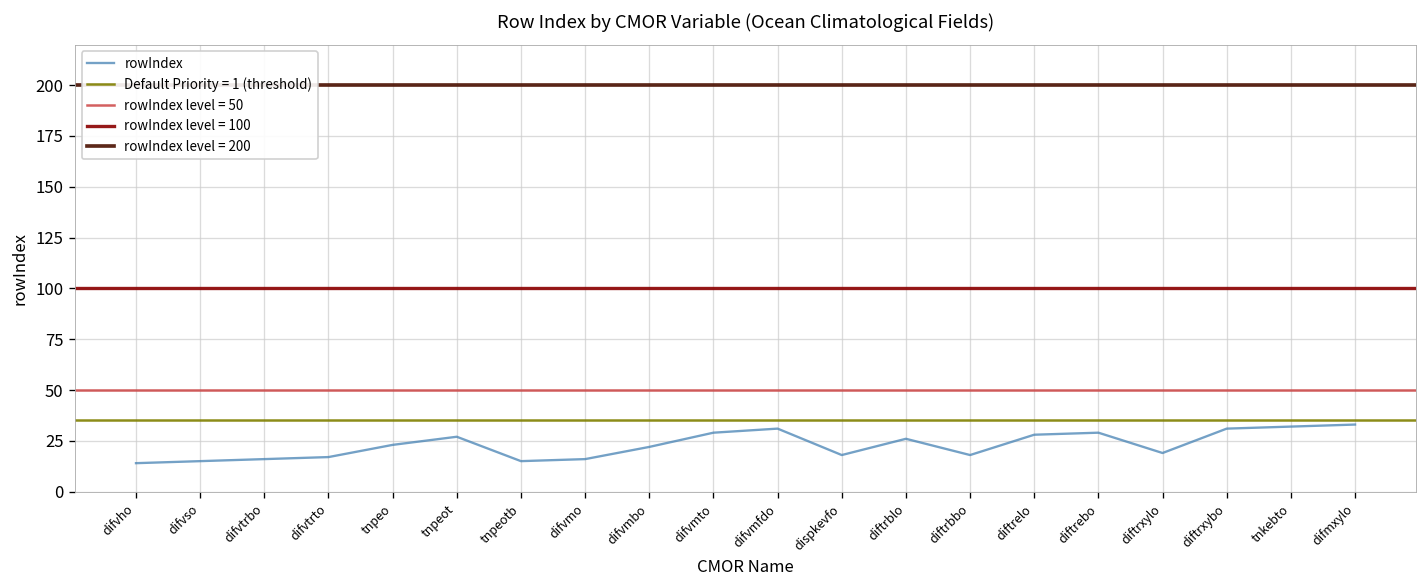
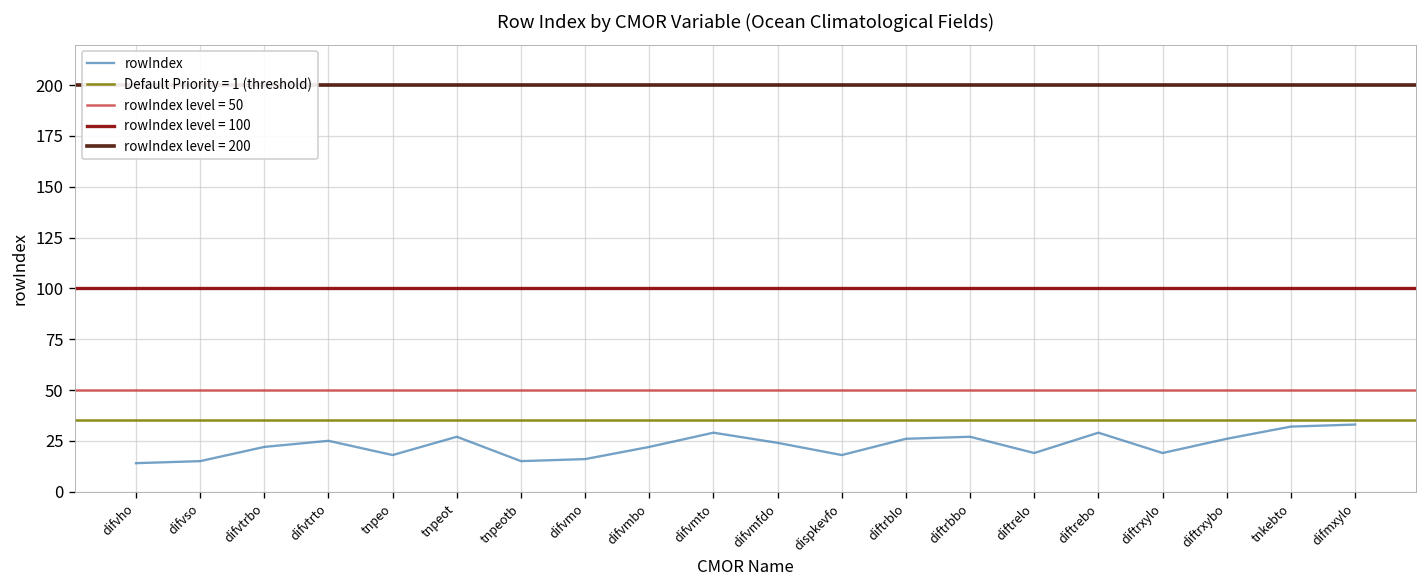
  {
    "difvho": 14,
    "difvso": 15,
-   "difvtrbo": 16,
-   "difvtrto": 17,
-   "tnpeo": 23,
+   "difvtrbo": 22,
+   "difvtrto": 25,
+   "tnpeo": 18,
    "tnpeot": 27,
    "tnpeotb": 15,
    "difvmo": 16,
    "difvmbo": 22,
    "difvmto": 29,
-   "difvmfdo": 31,
+   "difvmfdo": 24,
    "dispkevfo": 18,
    "diftrblo": 26,
-   "diftrbbo": 18,
-   "diftrelo": 28,
+   "diftrbbo": 27,
+   "diftrelo": 19,
    "diftrebo": 29,
    "diftrxylo": 19,
-   "diftrxybo": 31,
+   "diftrxybo": 26,
    "tnkebto": 32,
    "difmxylo": 33
  }
